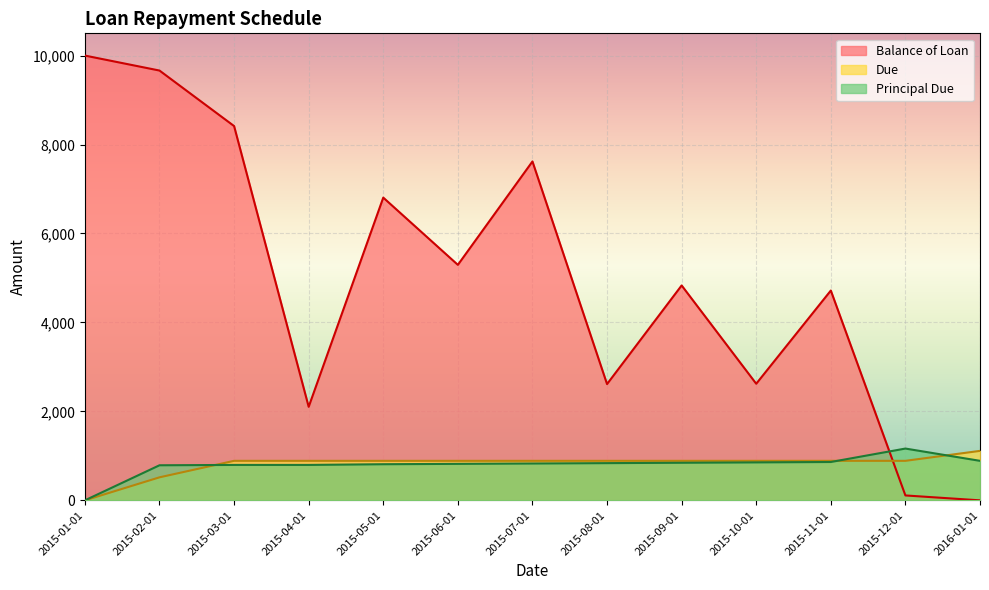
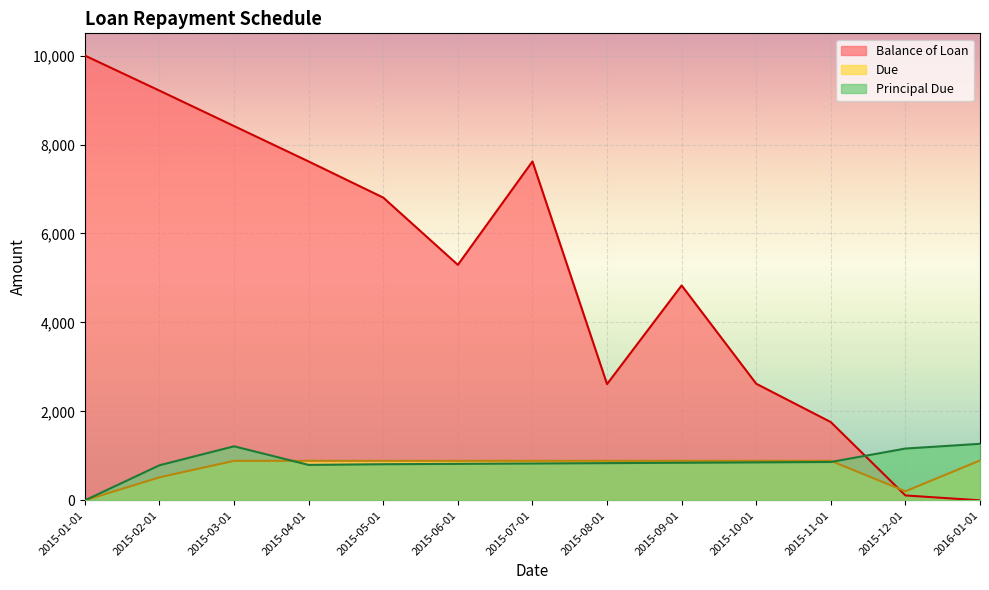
  {
    "Balance of Loan": {
      "2015-01-01": "10,000",
-     "2015-02-01": "9,700",
+     "2015-02-01": "9,200",
      "2015-03-01": "8,400",
-     "2015-04-01": "2,100",
+     "2015-04-01": "7,600",
      "2015-05-01": "6,800",
      "2015-06-01": "5,300",
      "2015-07-01": "7,600",
      "2015-08-01": "2,600",
      "2015-09-01": "4,800",
      "2015-10-01": "2,600",
-     "2015-11-01": "4,700",
+     "2015-11-01": "1,800",
      "2015-12-01": "100",
      "2016-01-01": "0"
    },
    "Due": {
      "2015-02-01": "500",
      "2015-03-01": "900",
      "2015-04-01": "900",
      "2015-05-01": "900",
      "2015-06-01": "900",
      "2015-07-01": "900",
-     "2015-12-01": "900",
-     "2016-01-01": "1,100"
+     "2015-12-01": "200",
+     "2016-01-01": "900"
    },
    "Principal Due": {
      "2015-02-01": "800",
-     "2015-03-01": "800",
+     "2015-03-01": "1,200",
      "2015-04-01": "800",
      "2015-05-01": "800",
      "2015-06-01": "800",
      "2015-07-01": "800",
      "2015-12-01": "1,200",
-     "2016-01-01": "900"
+     "2016-01-01": "1,300"
    }
  }
